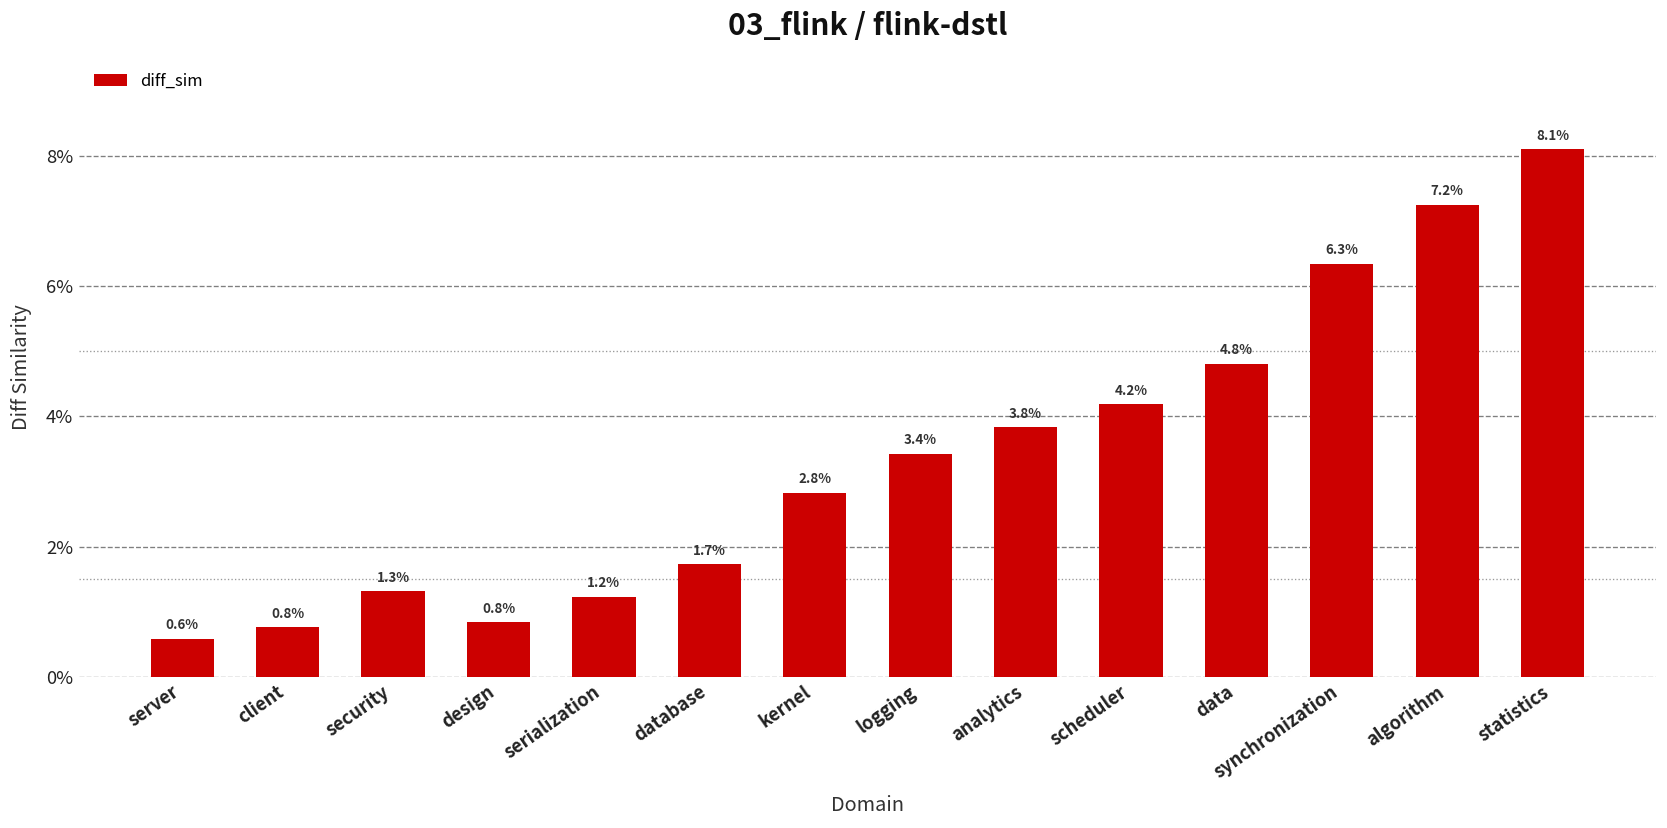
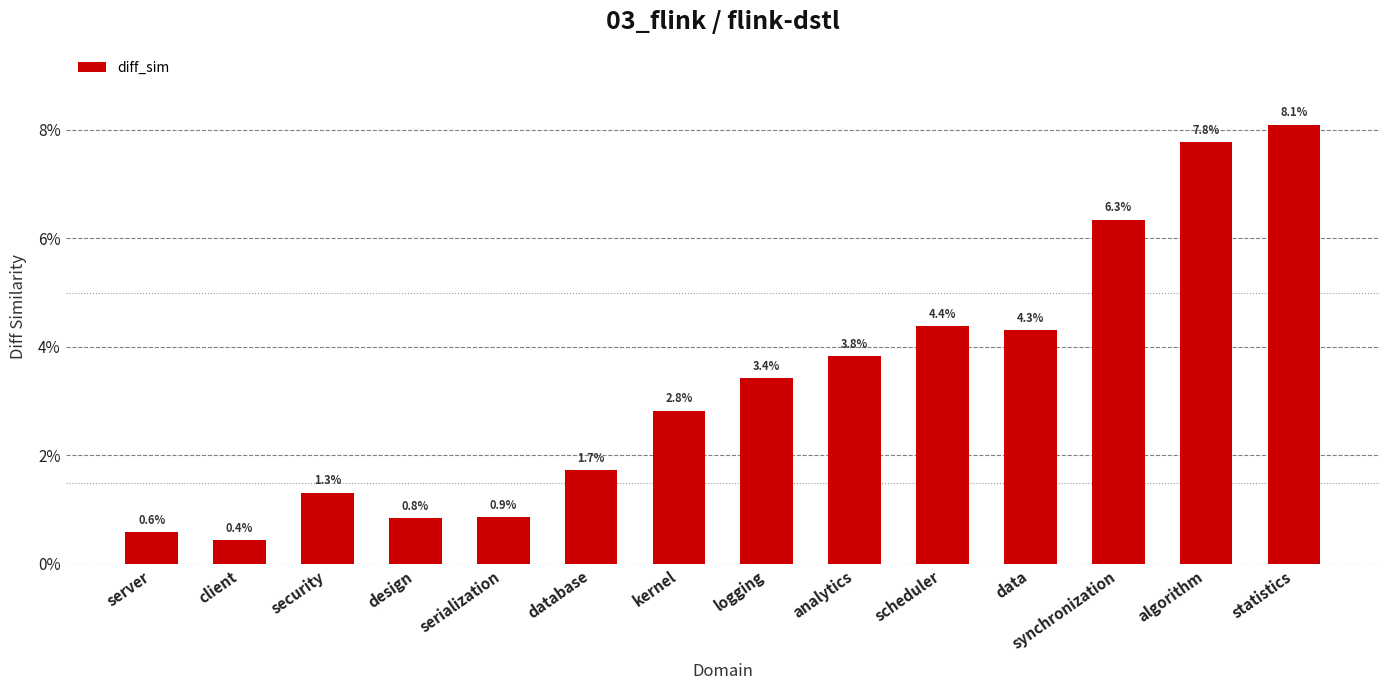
  {
    "server": "0.6%",
-   "client": "0.8%",
+   "client": "0.4%",
    "security": "1.3%",
    "design": "0.8%",
-   "serialization": "1.2%",
+   "serialization": "0.9%",
    "database": "1.7%",
    "kernel": "2.8%",
    "logging": "3.4%",
    "analytics": "3.8%",
-   "scheduler": "4.2%",
-   "data": "4.8%",
+   "scheduler": "4.4%",
+   "data": "4.3%",
    "synchronization": "6.3%",
-   "algorithm": "7.2%",
+   "algorithm": "7.8%",
    "statistics": "8.1%"
  }
